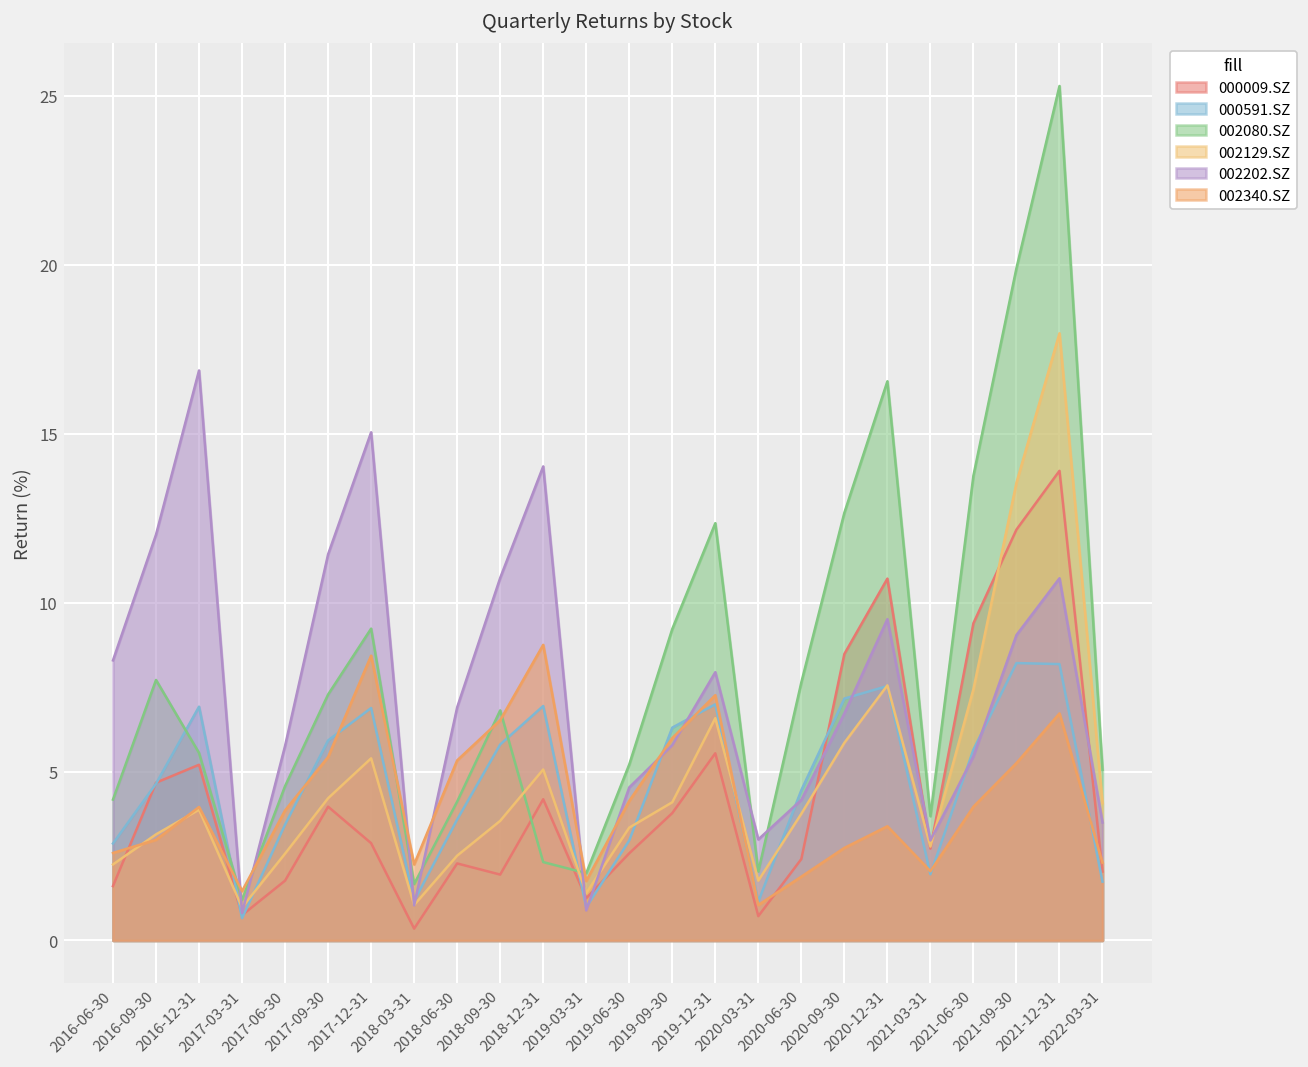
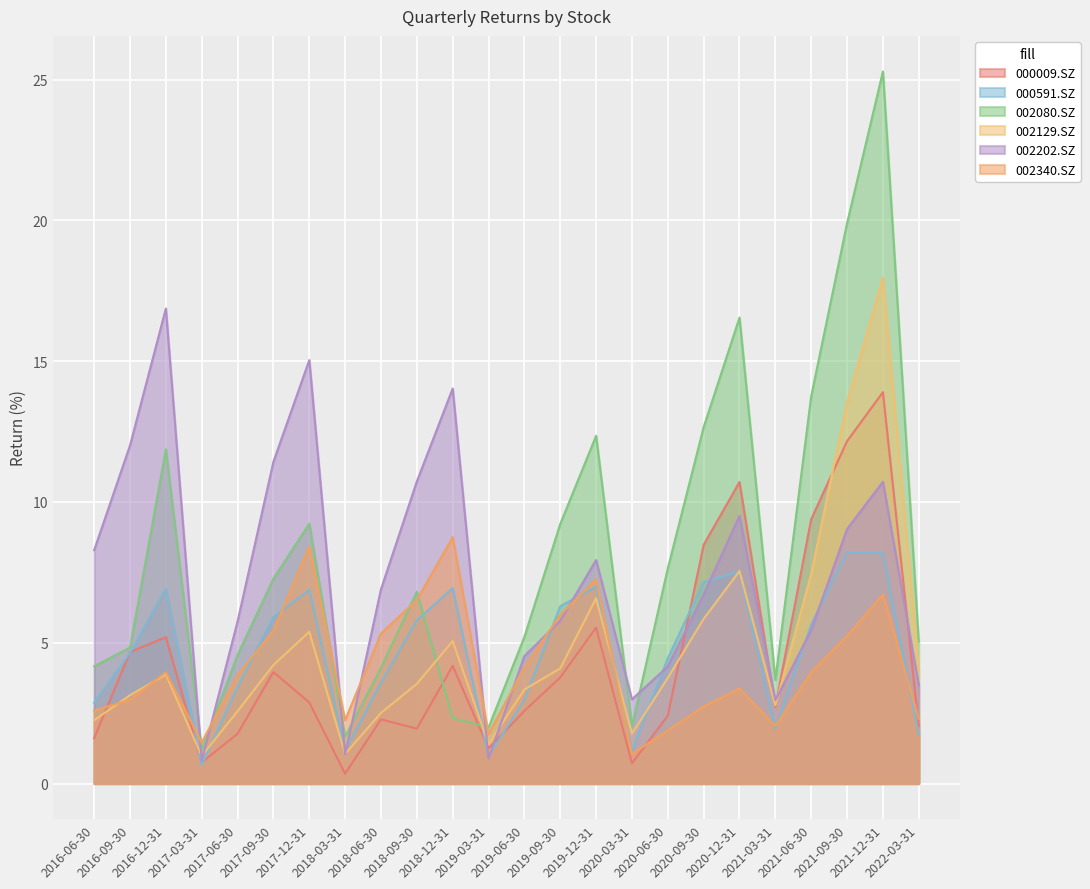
  {
    "002080.SZ": {
      "2016-06-30": 4.2,
-     "2016-09-30": 7.7,
-     "2016-12-31": 5.6,
+     "2016-09-30": 4.8,
+     "2016-12-31": 11.9,
      "2017-03-31": 1.2,
      "2017-06-30": 4.6,
      "2017-09-30": 7.3,
      "2017-12-31": 9.2,
      "2018-03-31": 1.7,
      "2018-06-30": 4.1,
      "2018-09-30": 6.8,
      "2018-12-31": 2.3,
      "2019-03-31": 2.0,
      "2019-06-30": 5.2,
      "2019-09-30": 9.2,
      "2019-12-31": 12.4,
      "2020-03-31": 2.0,
      "2020-06-30": 7.6,
      "2020-09-30": 12.7,
      "2020-12-31": 16.6,
      "2021-03-31": 3.7,
      "2021-06-30": 13.8,
      "2021-09-30": 19.9,
      "2021-12-31": 25.3,
      "2022-03-31": 5.1
    }
  }
